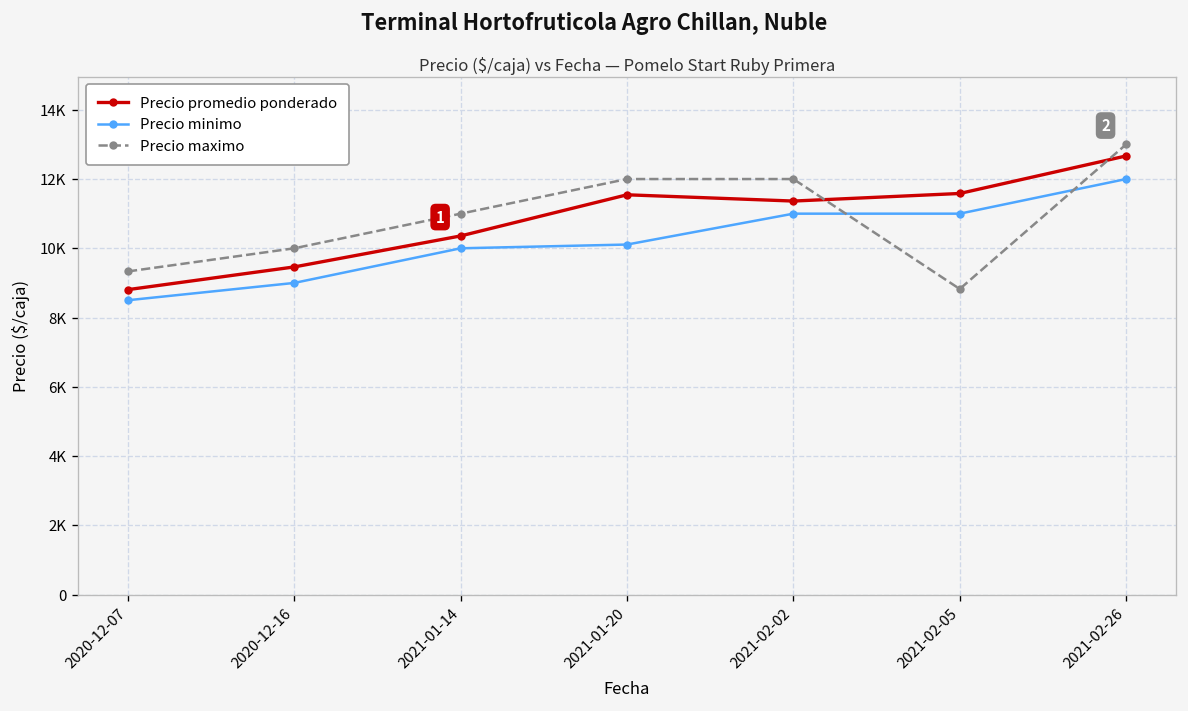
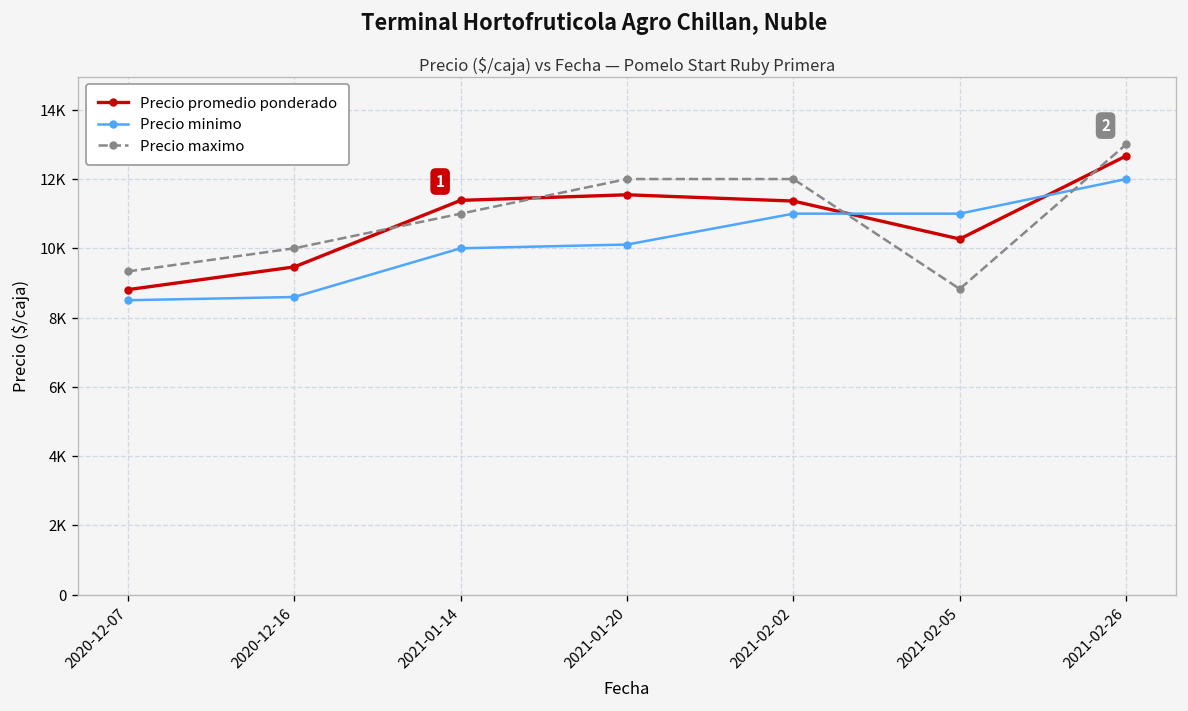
  {
    "Precio promedio ponderado": {
      "2020-12-07": 8800,
      "2020-12-16": 9500,
-     "2021-01-14": 10400,
+     "2021-01-14": 11400,
      "2021-01-20": 11500,
      "2021-02-02": 11400,
-     "2021-02-05": 11600,
+     "2021-02-05": 10300,
      "2021-02-26": 12700
    },
    "Precio minimo": {
      "2020-12-07": 8500,
-     "2020-12-16": 9000,
+     "2020-12-16": 8600,
      "2021-01-14": 10000,
      "2021-01-20": 10100,
      "2021-02-02": 11000,
      "2021-02-05": 11000,
      "2021-02-26": 12000
    },
    "Precio maximo": {
      "2020-12-07": 9300,
      "2020-12-16": 10000,
      "2021-01-14": 11000,
      "2021-01-20": 12000,
      "2021-02-02": 12000,
      "2021-02-05": 8800
    }
  }
